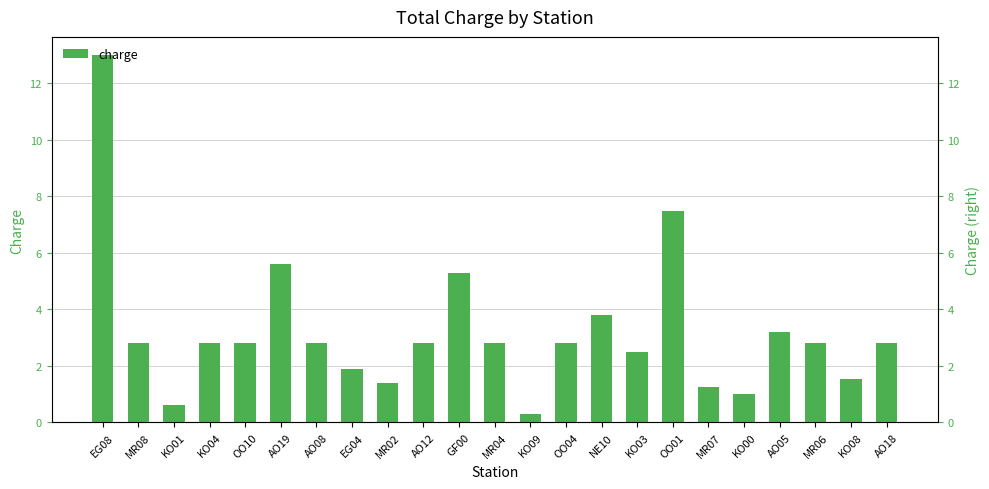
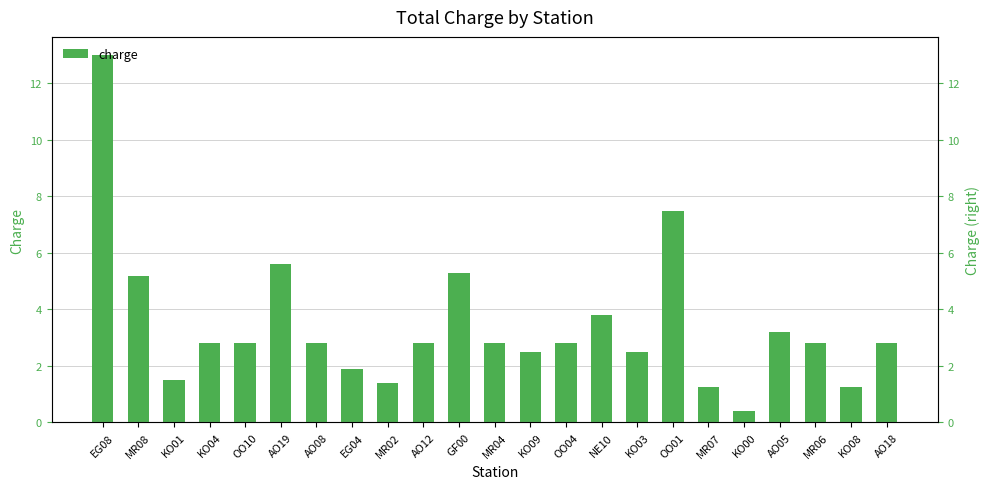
  {
    "EG08": 13.0,
-   "MR08": 2.8,
-   "KO01": 0.6,
+   "MR08": 5.2,
+   "KO01": 1.5,
    "KO04": 2.8,
    "OO10": 2.8,
    "AO19": 5.6,
    "AO08": 2.8,
    "EG04": 1.9,
    "MR02": 1.4,
    "AO12": 2.8,
    "GF00": 5.3,
    "MR04": 2.8,
-   "KO09": 0.3,
+   "KO09": 2.5,
    "OO04": 2.8,
    "NE10": 3.8,
    "KO03": 2.5,
    "OO01": 7.5,
    "MR07": 1.3,
-   "KO00": 1.0,
+   "KO00": 0.4,
    "AO05": 3.2,
    "MR06": 2.8,
-   "KO08": 1.6,
+   "KO08": 1.3,
    "AO18": 2.8
  }
